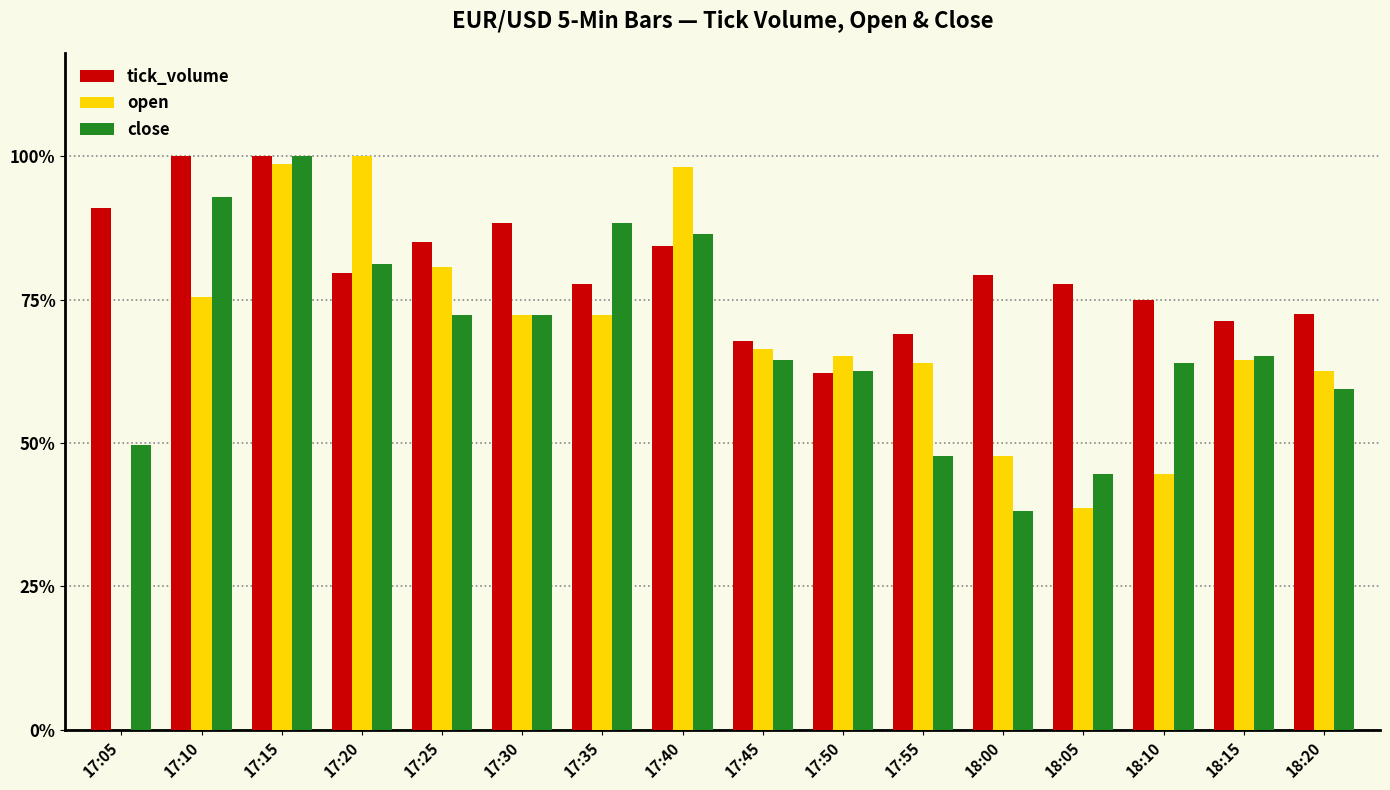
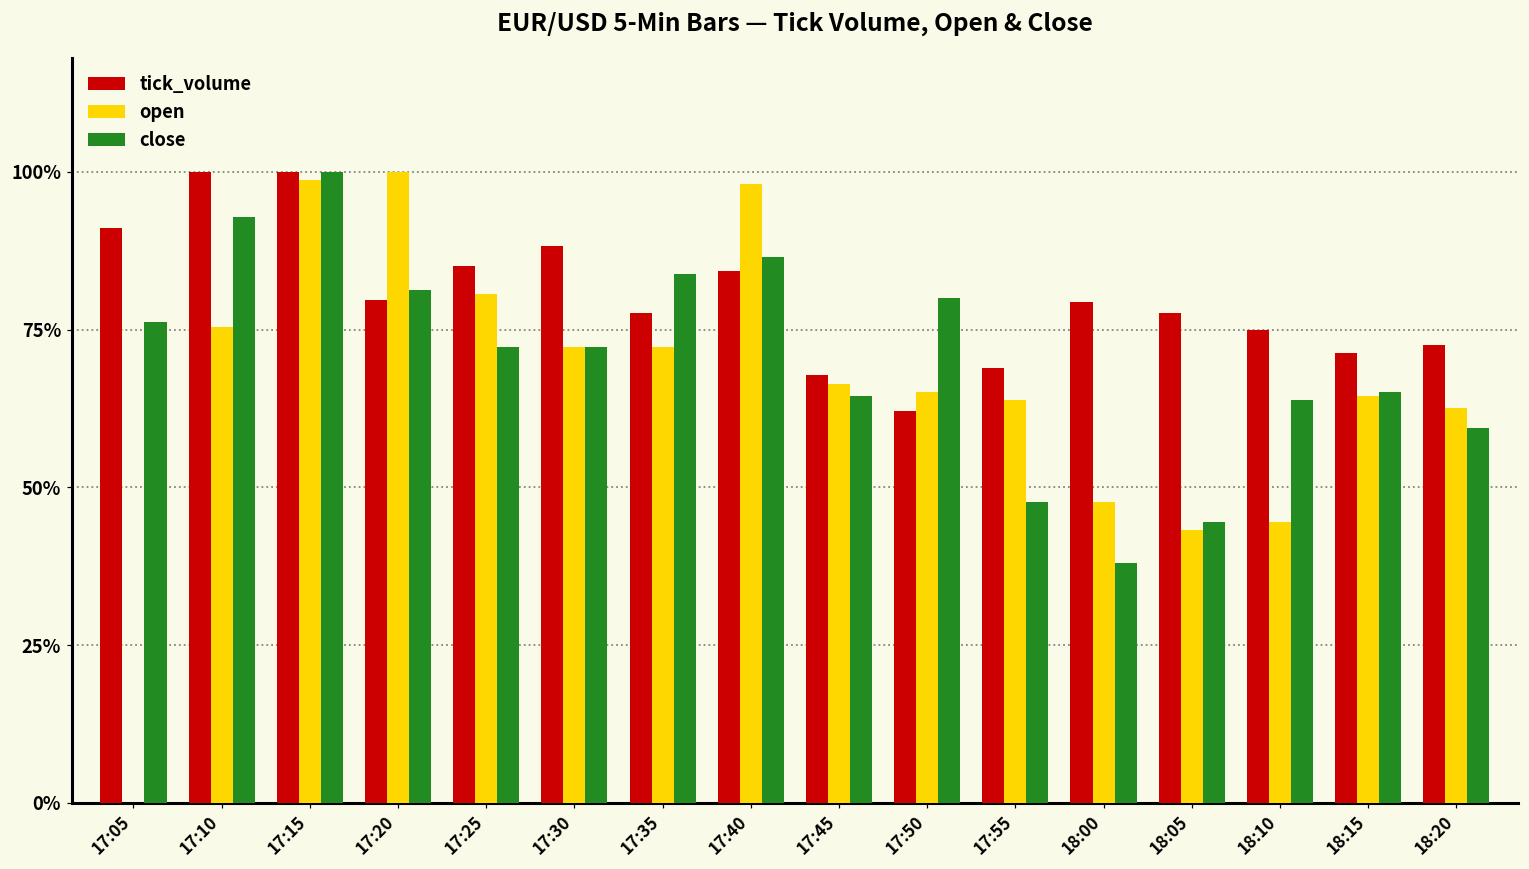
  {
    "tick_volume": {
      "17:05": "91%",
      "17:10": "100%",
      "17:15": "100%",
      "17:20": "80%",
      "17:25": "85%",
      "17:30": "88%",
      "17:35": "78%",
      "17:40": "84%",
      "17:45": "68%",
      "17:50": "62%",
      "17:55": "69%",
      "18:00": "79%",
      "18:05": "78%",
      "18:10": "75%",
      "18:15": "71%",
      "18:20": "73%"
    },
    "open": {
      "17:05": "0%",
      "17:10": "75%",
      "17:15": "99%",
      "17:20": "100%",
      "17:25": "81%",
      "17:30": "72%",
      "17:35": "72%",
      "17:40": "98%",
      "17:45": "66%",
      "17:50": "65%",
      "17:55": "64%",
      "18:00": "48%",
-     "18:05": "39%",
+     "18:05": "43%",
      "18:10": "45%",
      "18:15": "65%",
      "18:20": "63%"
    },
    "close": {
-     "17:05": "50%",
+     "17:05": "76%",
      "17:10": "93%",
      "17:15": "100%",
      "17:20": "81%",
      "17:25": "72%",
      "17:30": "72%",
-     "17:35": "88%",
+     "17:35": "84%",
      "17:40": "86%",
      "17:45": "65%",
-     "17:50": "63%",
+     "17:50": "80%",
      "17:55": "48%",
      "18:00": "38%",
      "18:05": "45%",
      "18:10": "64%",
      "18:15": "65%",
      "18:20": "59%"
    }
  }
